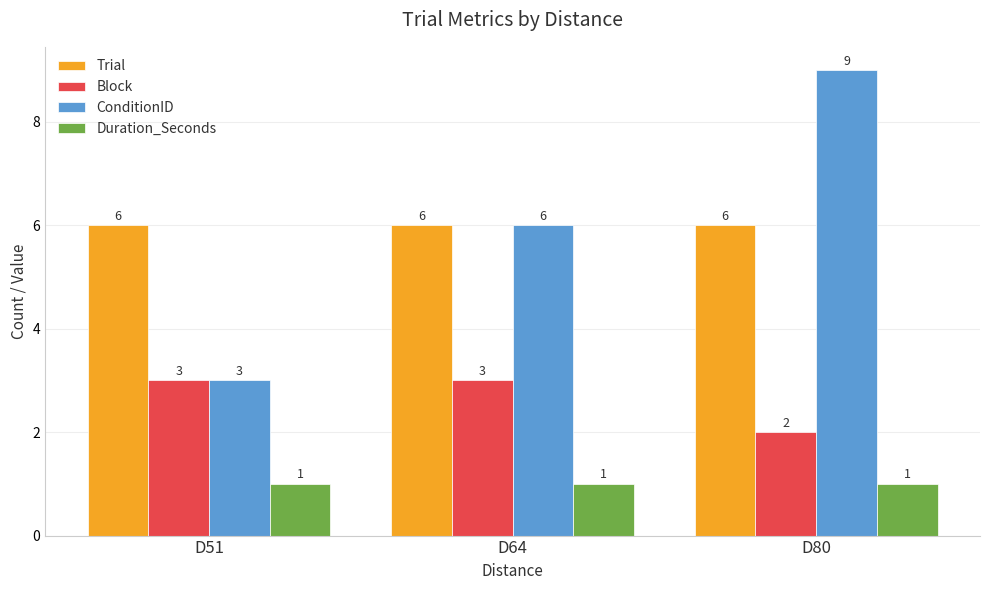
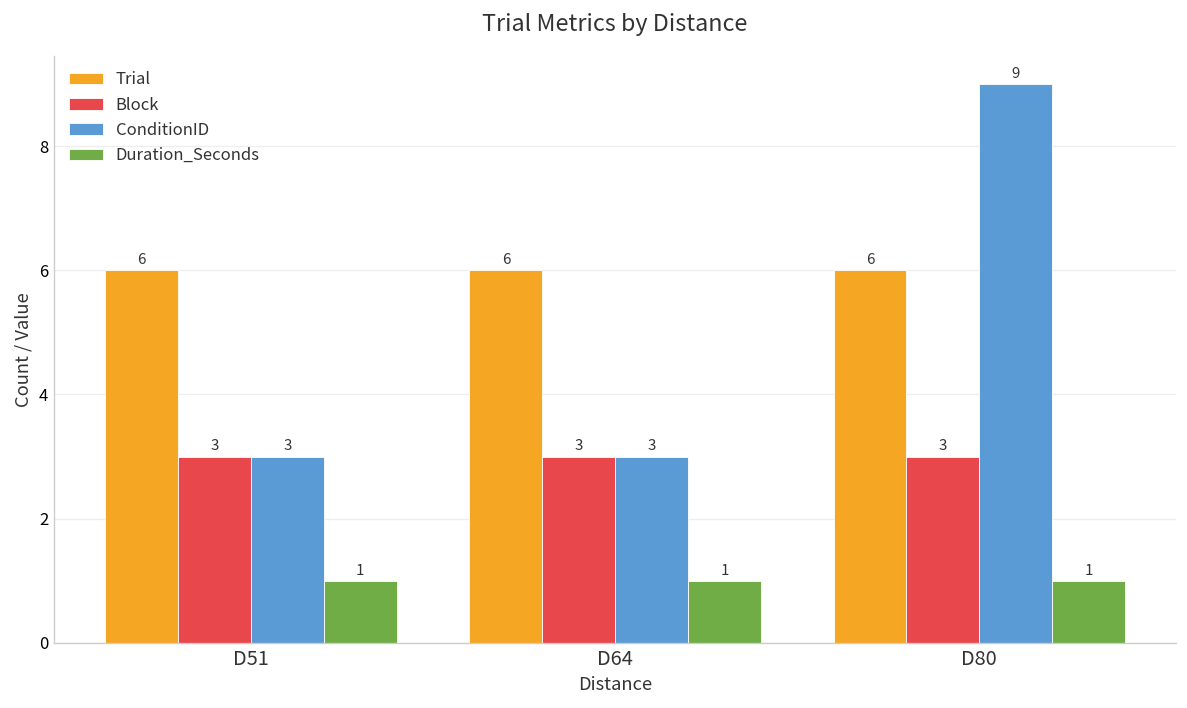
  {
    "Trial": {
      "D51": 6,
      "D64": 6,
      "D80": 6
    },
    "Block": {
      "D51": 3,
      "D64": 3,
-     "D80": 2
+     "D80": 3
    },
    "ConditionID": {
      "D51": 3,
-     "D64": 6,
+     "D64": 3,
      "D80": 9
    },
    "Duration_Seconds": {
      "D51": 1,
      "D64": 1,
      "D80": 1
    }
  }
